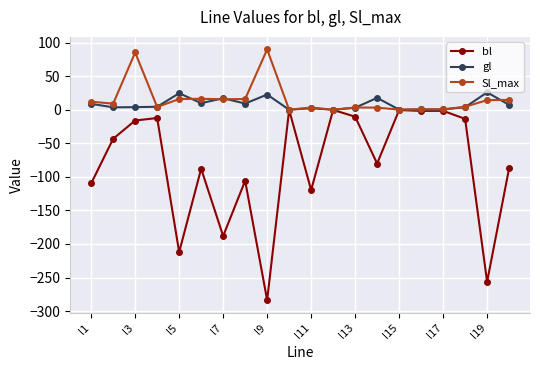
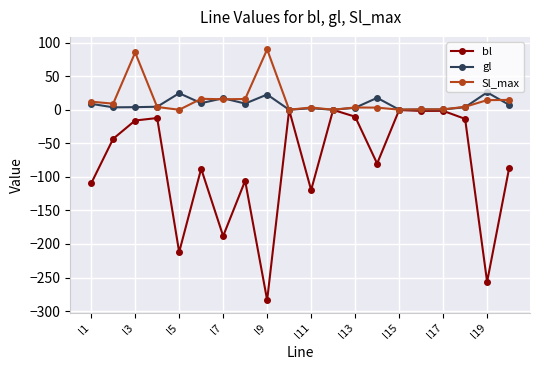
  {
    "bl": {
      "l1": -110,
      "l3": -20,
      "l5": -210,
      "l7": -190,
      "l9": -280,
      "l11": -120,
      "l13": -10,
      "l19": -260
    },
    "gl": {
      "l3": 0,
      "l5": 20,
      "l9": 20
    },
    "Sl_max": {
      "l3": 90,
-     "l5": 20,
+     "l5": 0,
      "l9": 90,
      "l19": 10
    }
  }
